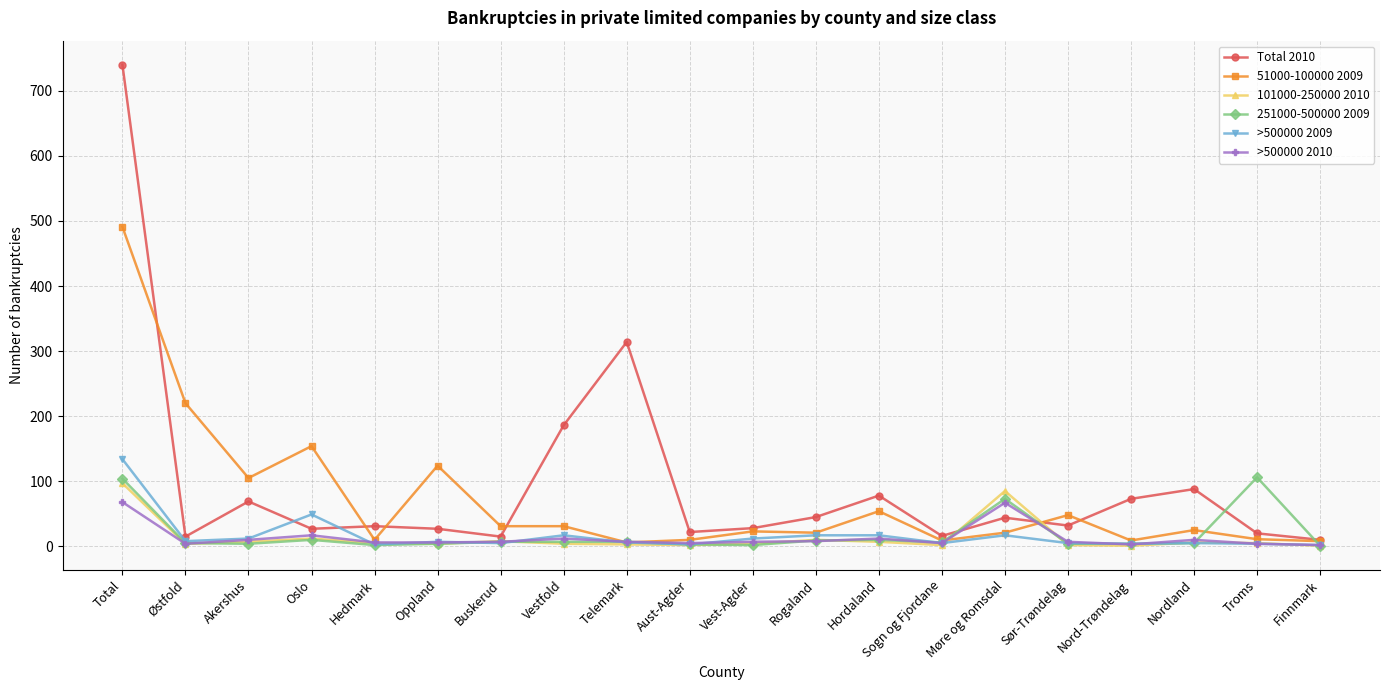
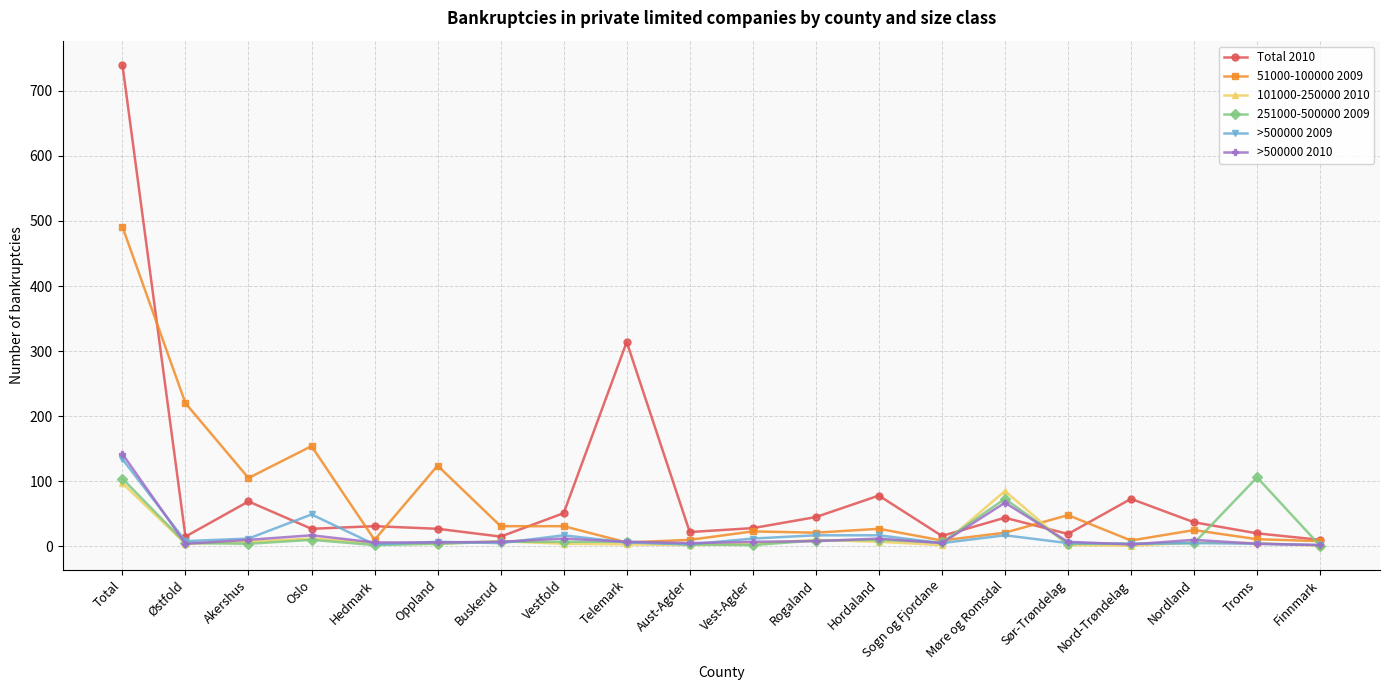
  {
    "Total 2010": {
      "Total": 740,
      "Østfold": 20,
      "Akershus": 70,
      "Oslo": 30,
      "Hedmark": 30,
      "Oppland": 30,
      "Buskerud": 20,
-     "Vestfold": 190,
+     "Vestfold": 50,
      "Telemark": 310,
      "Aust-Agder": 20,
      "Vest-Agder": 30,
      "Rogaland": 50,
      "Hordaland": 80,
      "Sogn og Fjordane": 20,
      "Møre og Romsdal": 40,
-     "Sør-Trøndelag": 30,
+     "Sør-Trøndelag": 20,
      "Nord-Trøndelag": 70,
-     "Nordland": 90,
+     "Nordland": 40,
      "Troms": 20
    },
    "51000-100000 2009": {
      "Total": 490,
      "Østfold": 220,
      "Akershus": 110,
      "Oslo": 150,
      "Hedmark": 10,
      "Oppland": 120,
      "Buskerud": 30,
      "Vestfold": 30,
      "Aust-Agder": 10,
      "Vest-Agder": 20,
      "Rogaland": 20,
-     "Hordaland": 50,
+     "Hordaland": 30,
      "Møre og Romsdal": 20,
      "Sør-Trøndelag": 50,
      "Nord-Trøndelag": 10,
      "Nordland": 30,
      "Troms": 10
    },
    "101000-250000 2010": {
      "Total": 100,
      "Møre og Romsdal": 90
    },
    "251000-500000 2009": {
      "Total": 100,
      "Møre og Romsdal": 70,
      "Troms": 110
    },
    ">500000 2009": {
      "Total": 130,
      "Oslo": 50,
      "Vestfold": 20,
      "Vest-Agder": 10,
      "Rogaland": 20,
      "Hordaland": 20,
      "Møre og Romsdal": 20
    },
    ">500000 2010": {
-     "Total": 70,
+     "Total": 140,
      "Oslo": 20,
      "Vestfold": 10,
      "Møre og Romsdal": 70,
      "Nordland": 10
    }
  }
